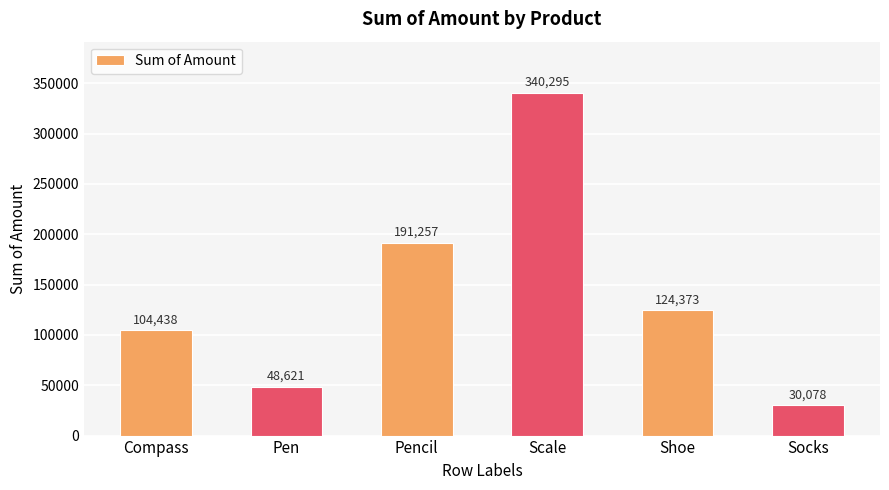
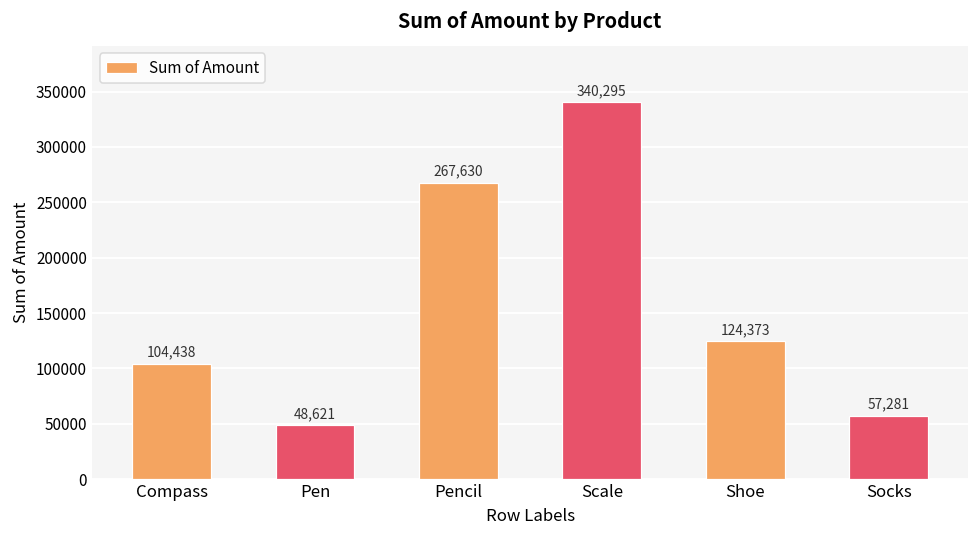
  {
    "Compass": "104,438",
    "Pen": "48,621",
-   "Pencil": "191,257",
+   "Pencil": "267,630",
    "Scale": "340,295",
    "Shoe": "124,373",
-   "Socks": "30,078"
+   "Socks": "57,281"
  }
